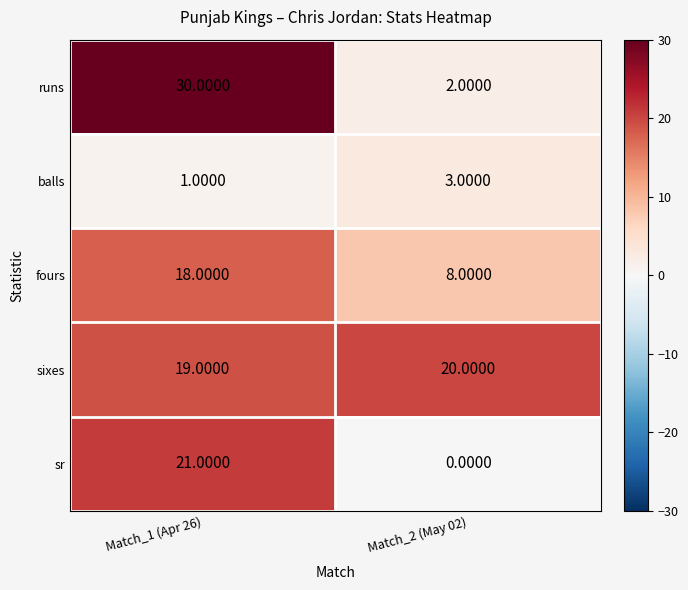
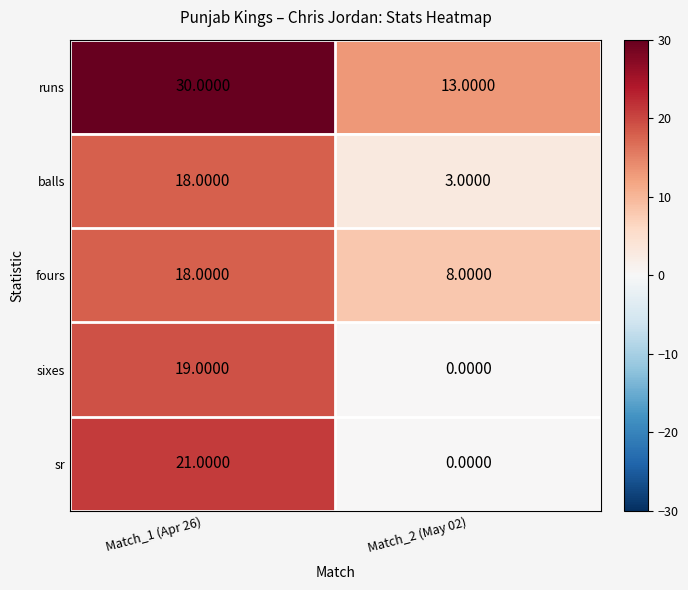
  {
    "runs": {
      "Match_1 (Apr 26)": 30.0000,
-     "Match_2 (May 02)": 2.0000
+     "Match_2 (May 02)": 13.0000
    },
    "balls": {
-     "Match_1 (Apr 26)": 1.0000,
+     "Match_1 (Apr 26)": 18.0000,
      "Match_2 (May 02)": 3.0000
    },
    "fours": {
      "Match_1 (Apr 26)": 18.0000,
      "Match_2 (May 02)": 8.0000
    },
    "sixes": {
      "Match_1 (Apr 26)": 19.0000,
-     "Match_2 (May 02)": 20.0000
+     "Match_2 (May 02)": 0.0000
    },
    "sr": {
      "Match_1 (Apr 26)": 21.0000,
      "Match_2 (May 02)": 0.0000
    }
  }
